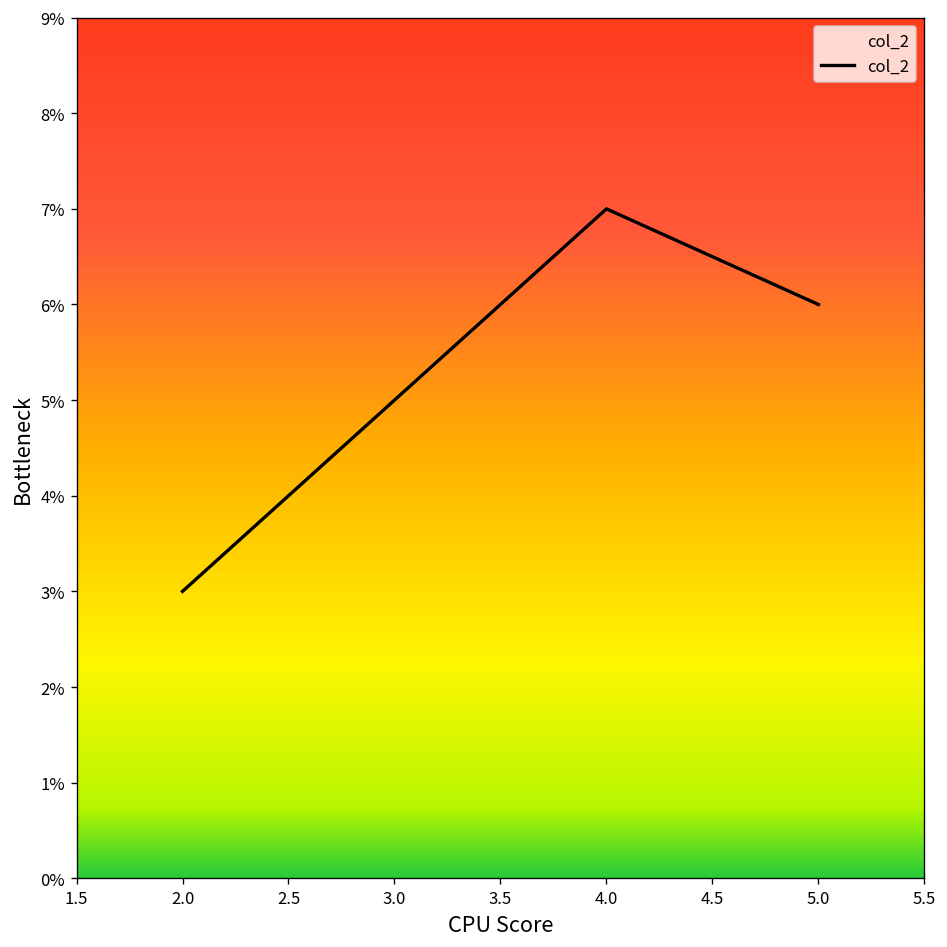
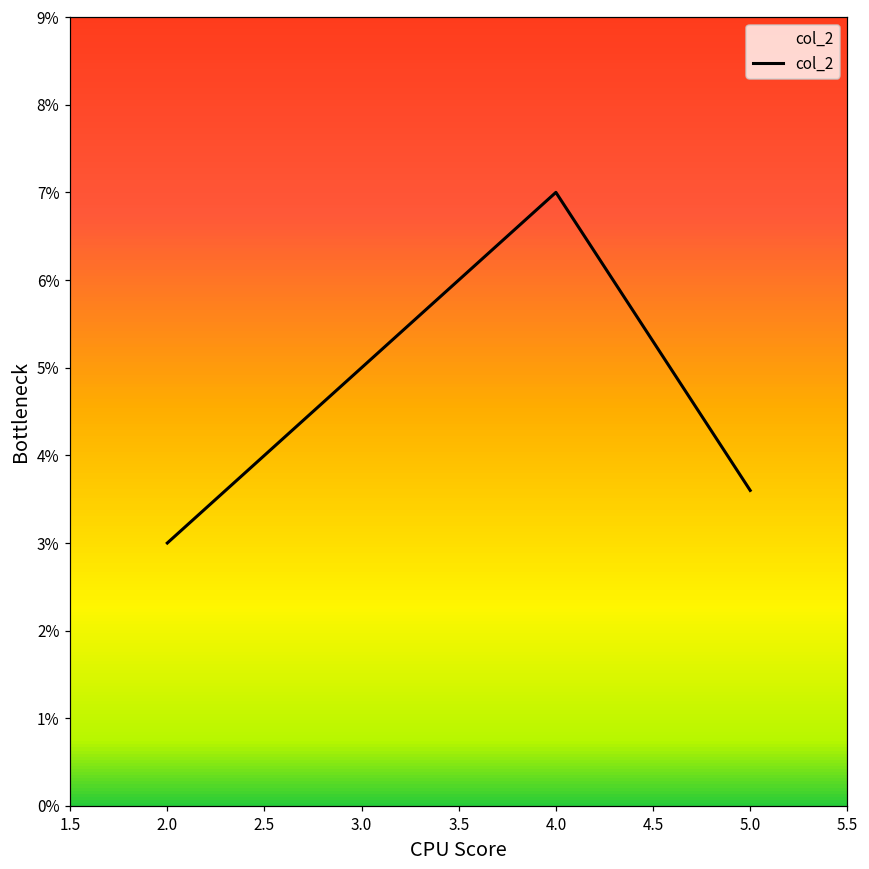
  {
    "2.0": "3.0%",
    "4.0": "7.0%",
-   "5.0": "6.0%"
+   "5.0": "3.6%"
  }
